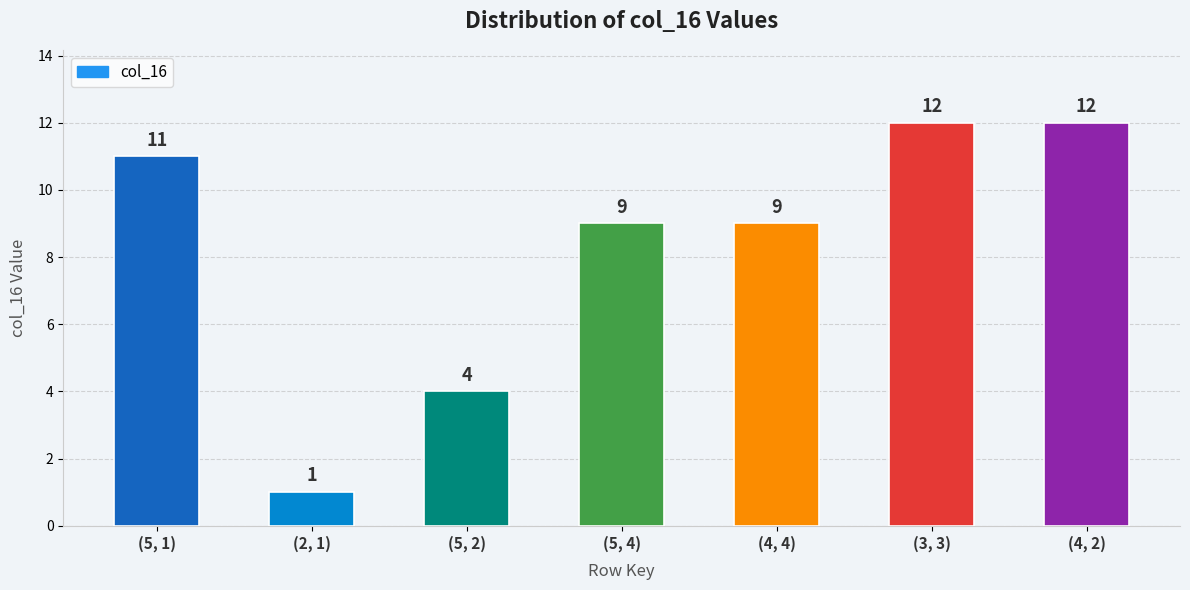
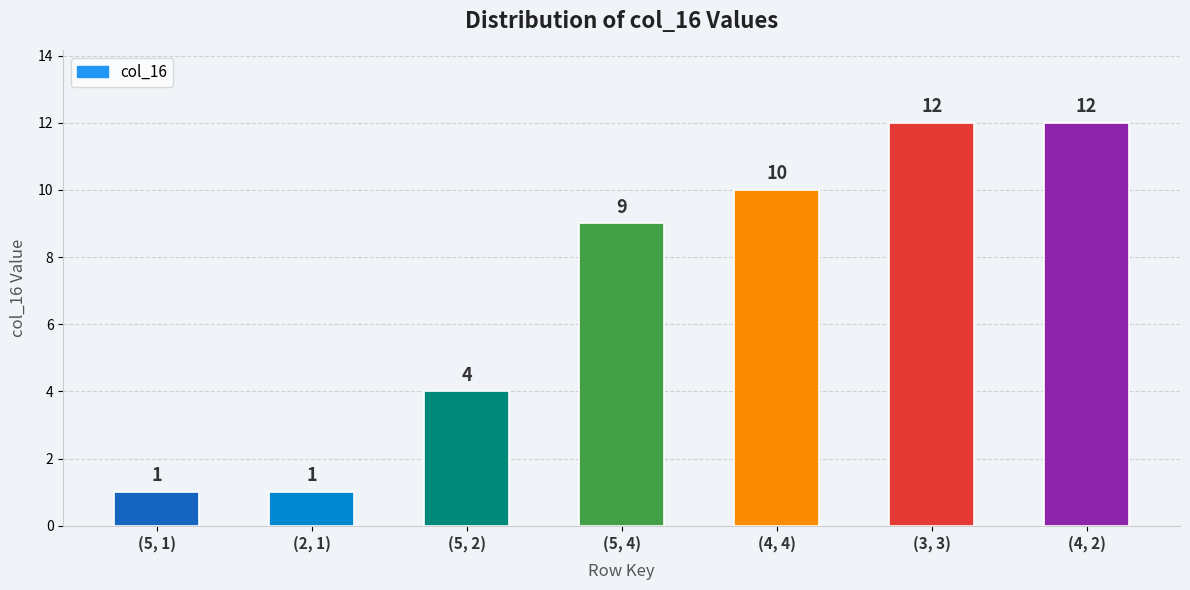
  {
-   "(5, 1)": 11,
+   "(5, 1)": 1,
    "(2, 1)": 1,
    "(5, 2)": 4,
    "(5, 4)": 9,
-   "(4, 4)": 9,
+   "(4, 4)": 10,
    "(3, 3)": 12,
    "(4, 2)": 12
  }
